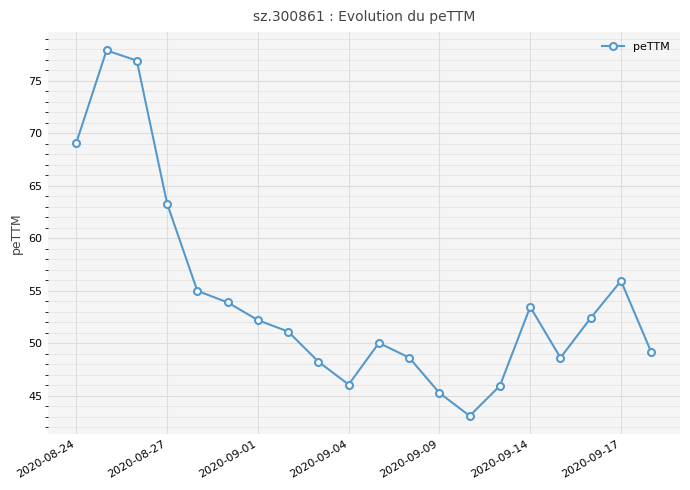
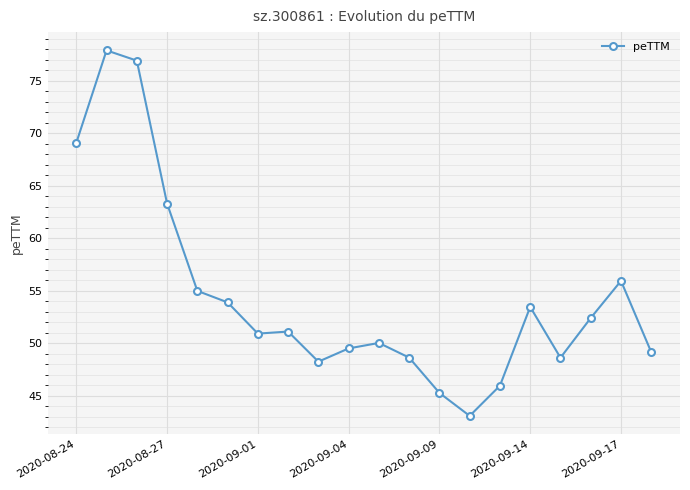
  {
    "2020-08-24": 69.1,
    "2020-08-27": 63.3,
-   "2020-09-01": 52.2,
-   "2020-09-04": 46.1,
+   "2020-09-01": 50.9,
+   "2020-09-04": 49.5,
    "2020-09-09": 45.3,
    "2020-09-14": 53.5,
    "2020-09-17": 55.9
  }
